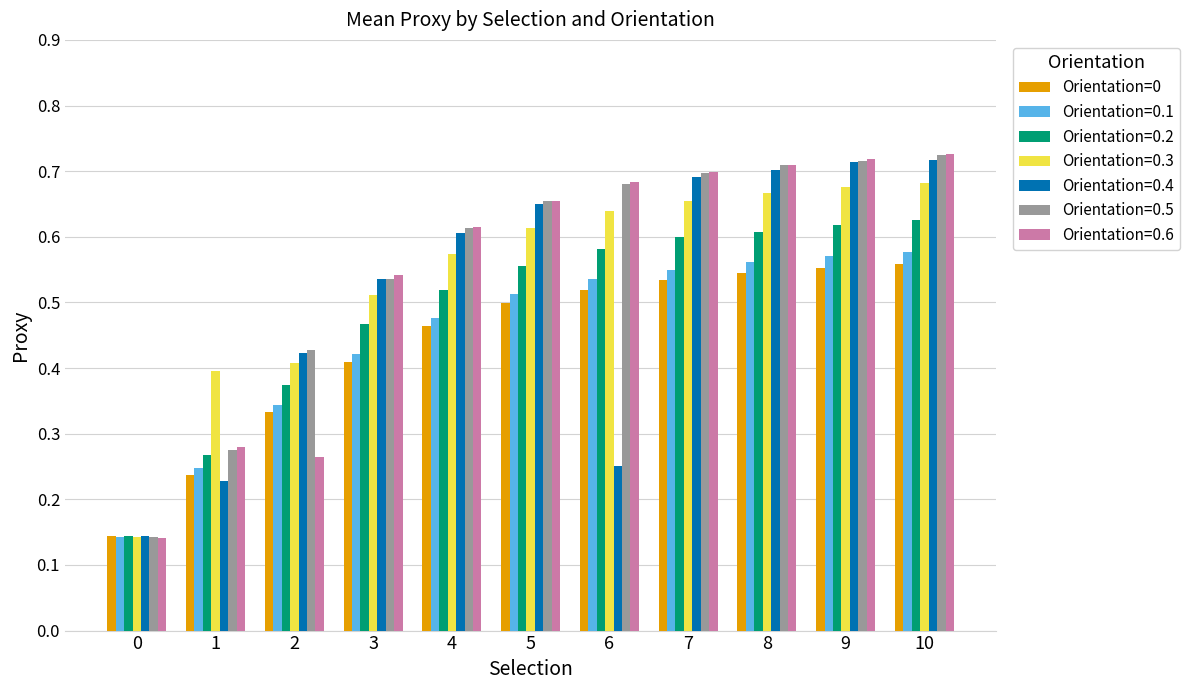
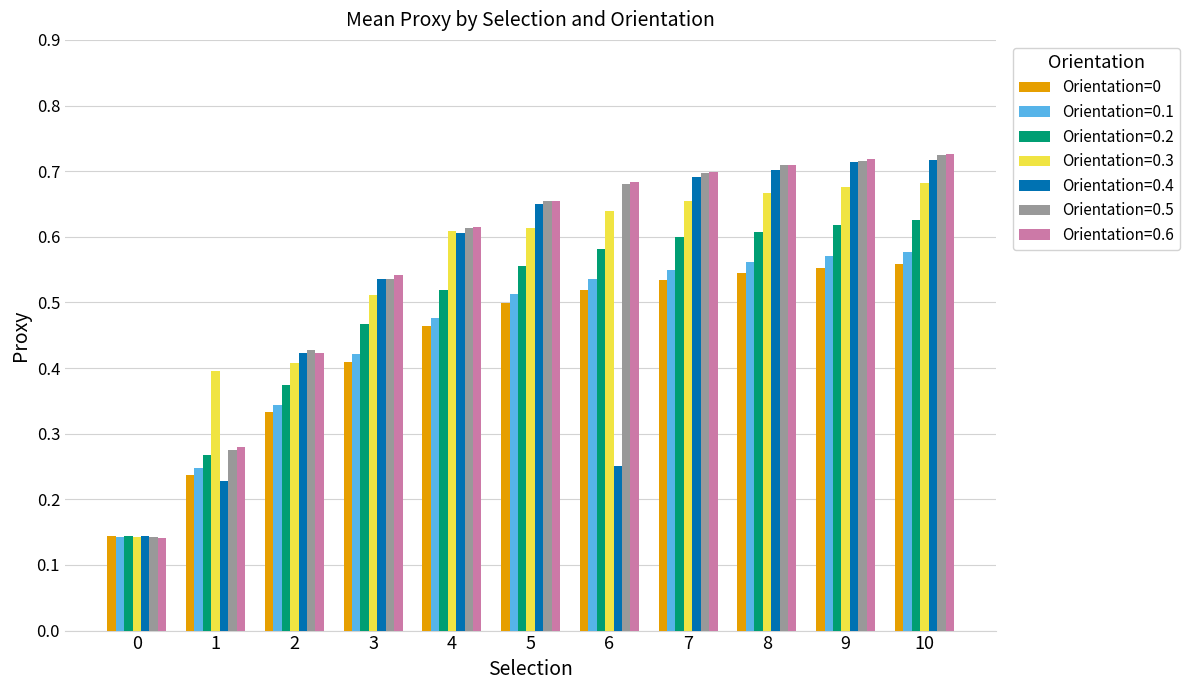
  {
    "Orientation=0": {
      "0": 0.14,
      "1": 0.24,
      "2": 0.33,
      "3": 0.41,
      "4": 0.46,
      "5": 0.50,
      "6": 0.52,
      "7": 0.53,
      "8": 0.55,
      "9": 0.55,
      "10": 0.56
    },
    "Orientation=0.1": {
      "0": 0.14,
      "1": 0.25,
      "2": 0.34,
      "3": 0.42,
      "4": 0.48,
      "5": 0.51,
      "6": 0.54,
      "7": 0.55,
      "8": 0.56,
      "9": 0.57,
      "10": 0.58
    },
    "Orientation=0.2": {
      "0": 0.14,
      "1": 0.27,
      "2": 0.37,
      "3": 0.47,
      "4": 0.52,
      "5": 0.56,
      "6": 0.58,
      "7": 0.60,
      "8": 0.61,
      "9": 0.62,
      "10": 0.63
    },
    "Orientation=0.3": {
      "0": 0.14,
      "1": 0.40,
      "2": 0.41,
      "3": 0.51,
-     "4": 0.57,
+     "4": 0.61,
      "5": 0.61,
      "6": 0.64,
      "7": 0.65,
      "8": 0.67,
      "9": 0.68,
      "10": 0.68
    },
    "Orientation=0.4": {
      "0": 0.14,
      "1": 0.23,
      "2": 0.42,
      "3": 0.54,
      "4": 0.61,
      "5": 0.65,
      "6": 0.25,
      "7": 0.69,
      "8": 0.70,
      "9": 0.71,
      "10": 0.72
    },
    "Orientation=0.5": {
      "0": 0.14,
      "1": 0.27,
      "2": 0.43,
      "3": 0.54,
      "4": 0.61,
      "5": 0.66,
      "6": 0.68,
      "7": 0.70,
      "8": 0.71,
      "9": 0.72,
      "10": 0.72
    },
    "Orientation=0.6": {
      "0": 0.14,
      "1": 0.28,
-     "2": 0.26,
+     "2": 0.42,
      "3": 0.54,
      "4": 0.61,
      "5": 0.65,
      "6": 0.68,
      "7": 0.70,
      "8": 0.71,
      "9": 0.72,
      "10": 0.73
    }
  }
